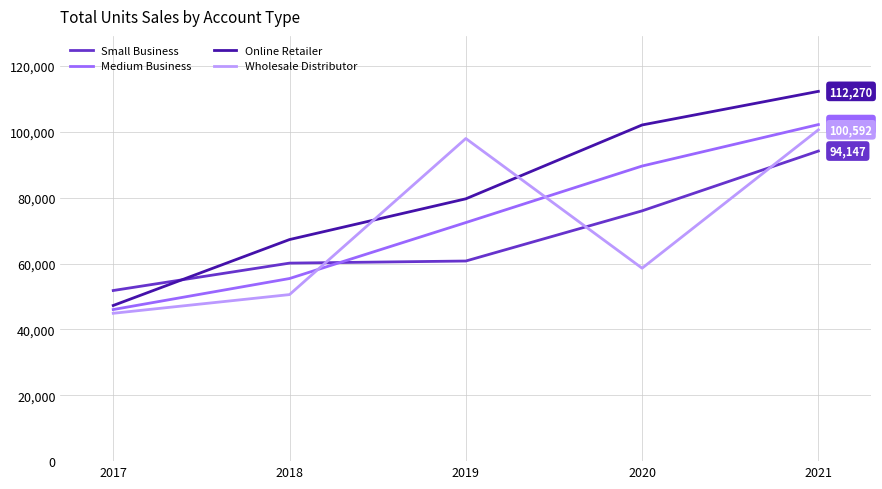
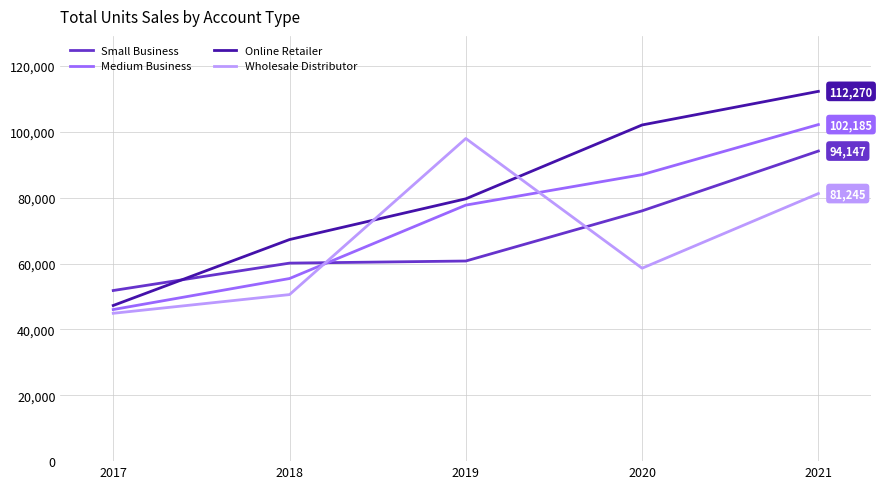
  {
    "Medium Business": {
      "2017": "46,000",
      "2018": "55,000",
-     "2019": "72,000",
-     "2020": "90,000"
+     "2019": "78,000",
+     "2020": "87,000"
    },
    "Wholesale Distributor": {
-     "2021": "100,592"
+     "2021": "81,245"
    }
  }
